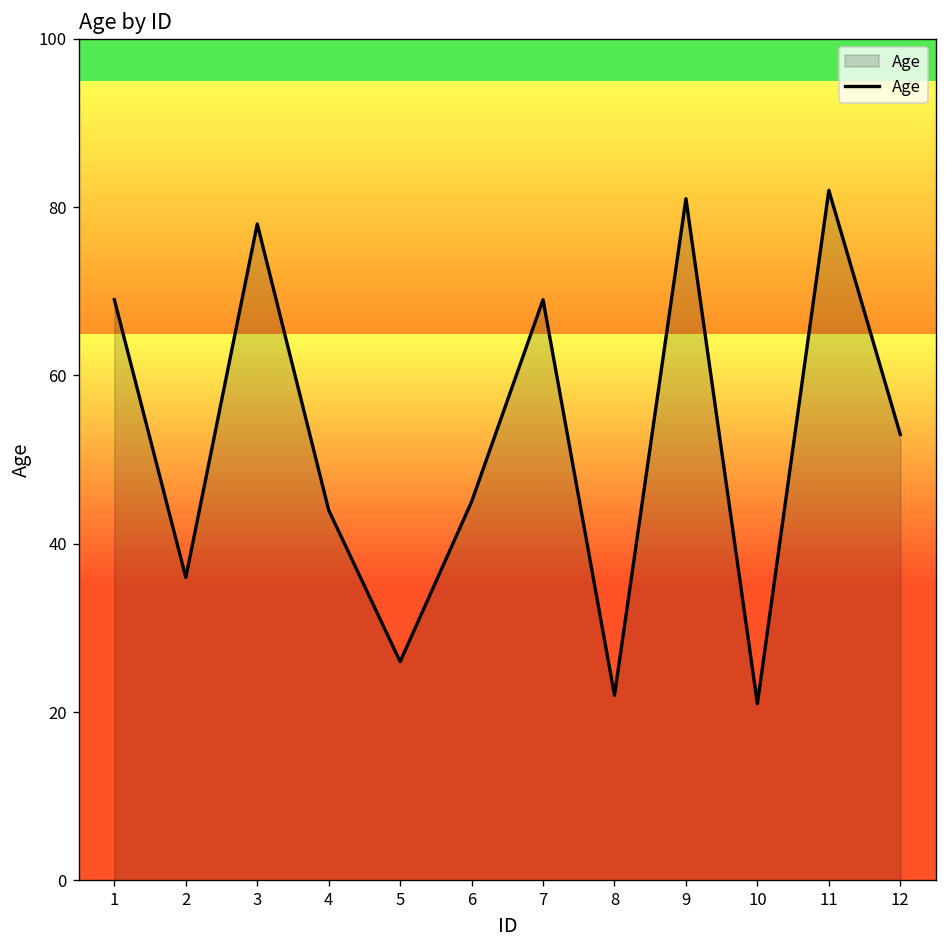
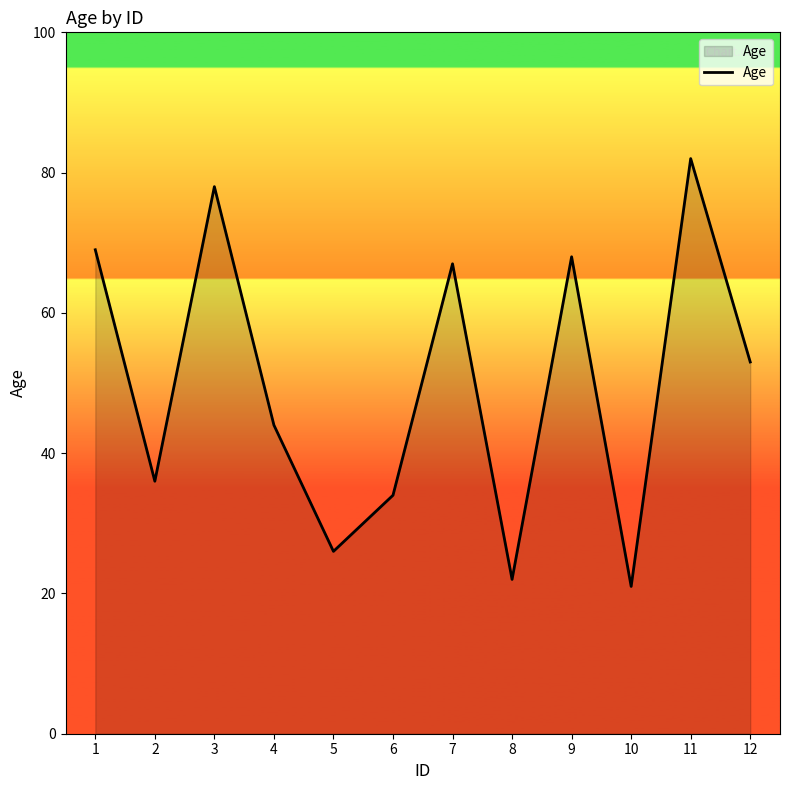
  {
    "1": 69,
    "2": 36,
    "3": 78,
    "4": 44,
    "5": 26,
-   "6": 45,
-   "7": 69,
+   "6": 34,
+   "7": 67,
    "8": 22,
-   "9": 81,
+   "9": 68,
    "10": 21,
    "11": 82,
    "12": 53
  }
